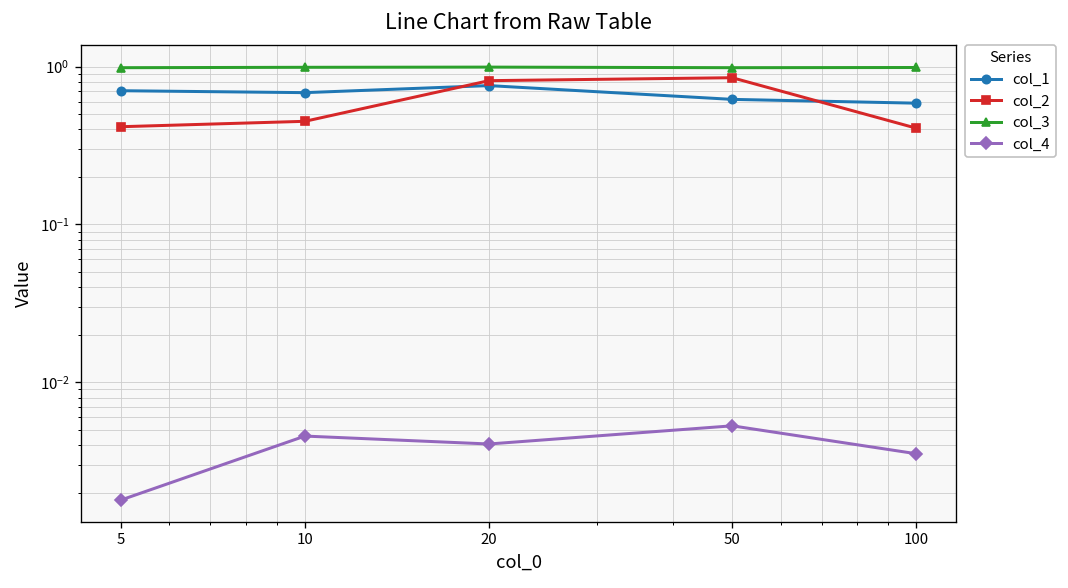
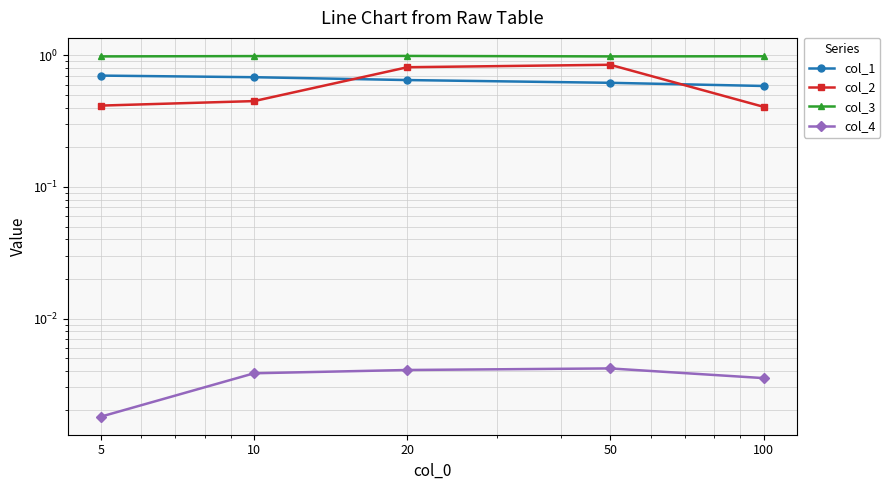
  {
    "col_1": {
      "5": 0.7,
      "10": 0.7,
-     "20": 0.8,
+     "20": 0.6,
      "50": 0.6,
      "100": 0.6
    },
    "col_2": {
      "5": 0.42,
      "10": 0.45,
      "20": 0.8,
      "50": 0.8,
      "100": 0.41
    },
    "col_3": {
      "5": 1.0,
      "10": 1.0,
      "20": 1.0,
      "50": 1.0,
      "100": 1.0
    },
    "col_4": {
      "5": 0.0018,
-     "10": 0.0046,
+     "10": 0.0038,
      "20": 0.0041,
-     "50": 0.0053,
+     "50": 0.0042,
      "100": 0.0035
    }
  }
